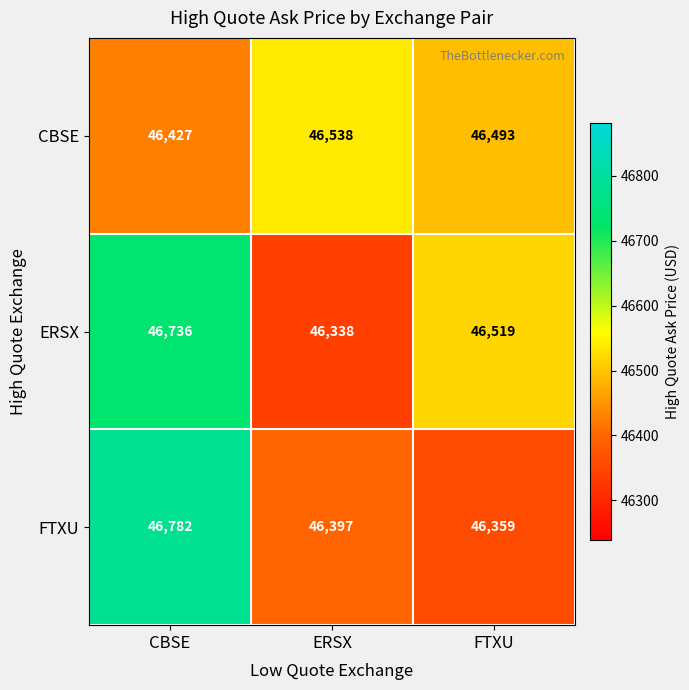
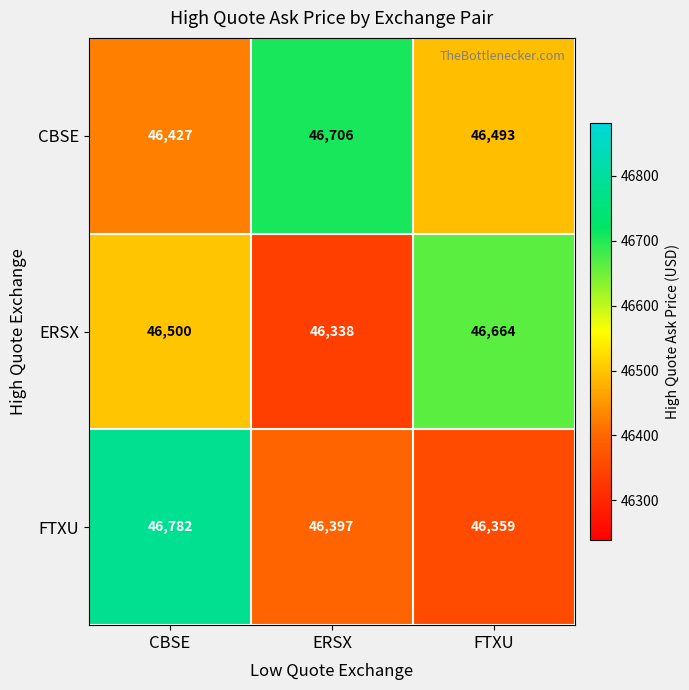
  {
    "CBSE": {
      "CBSE": "46,427",
-     "ERSX": "46,538"
+     "ERSX": "46,706"
    },
    "ERSX": {
-     "CBSE": "46,736",
+     "CBSE": "46,500",
      "ERSX": "46,338",
-     "FTXU": "46,519"
+     "FTXU": "46,664"
    },
    "FTXU": {
      "CBSE": "46,782",
      "ERSX": "46,397",
      "FTXU": "46,359"
    }
  }
